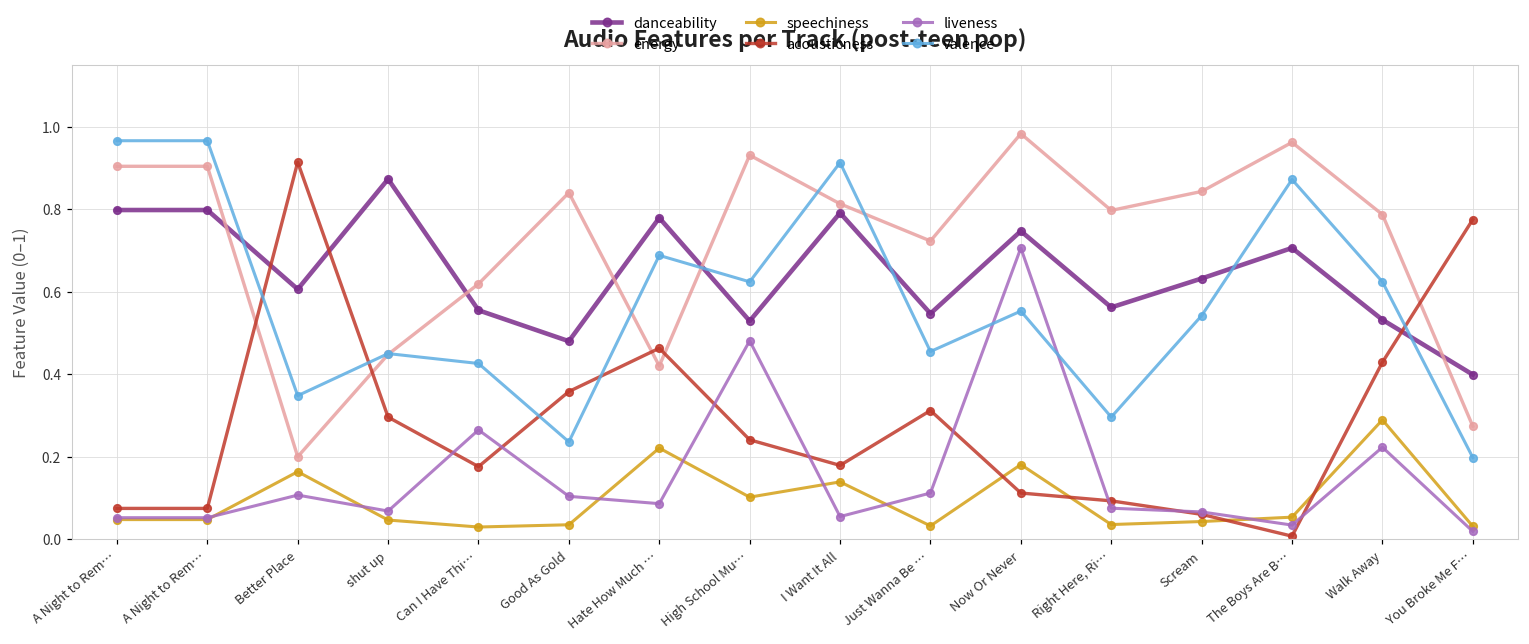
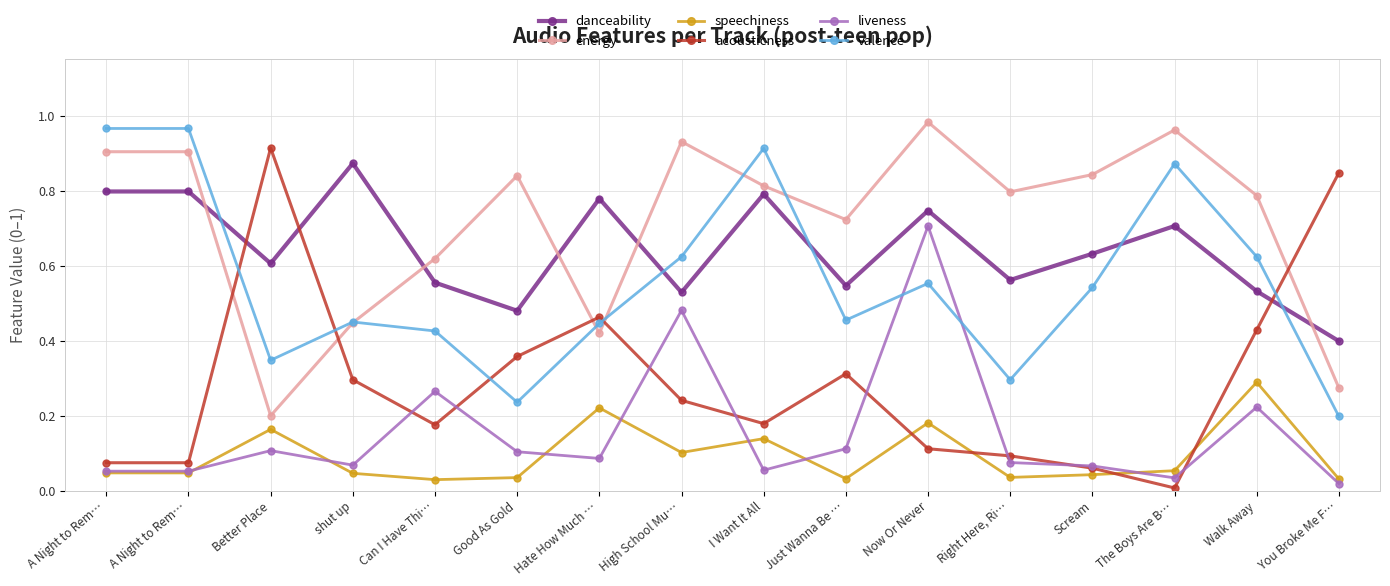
  {
    "danceability": {
      "Better Place": 0.61,
      "shut up": 0.87,
      "Can I Have Thi…": 0.56,
      "Good As Gold": 0.48,
      "Hate How Much …": 0.78,
      "High School Mu…": 0.53,
      "I Want It All": 0.79,
      "Just Wanna Be …": 0.55,
      "Now Or Never": 0.75,
      "Right Here, Ri…": 0.56,
      "Scream": 0.63,
      "The Boys Are B…": 0.71,
      "Walk Away": 0.53,
      "You Broke Me F…": 0.40
    },
    "energy": {
      "Better Place": 0.20,
      "Can I Have Thi…": 0.62,
      "Good As Gold": 0.84,
      "Hate How Much …": 0.42,
      "High School Mu…": 0.93,
      "I Want It All": 0.81,
      "Just Wanna Be …": 0.72,
      "Now Or Never": 0.98,
      "Right Here, Ri…": 0.80,
      "Scream": 0.84,
      "The Boys Are B…": 0.96,
      "Walk Away": 0.79,
      "You Broke Me F…": 0.27
    },
    "speechiness": {
      "Better Place": 0.16,
      "shut up": 0.05,
      "Can I Have Thi…": 0.03,
      "Good As Gold": 0.04,
      "Hate How Much …": 0.22,
      "High School Mu…": 0.10,
      "I Want It All": 0.14,
      "Just Wanna Be …": 0.03,
      "Now Or Never": 0.18,
      "Right Here, Ri…": 0.04,
      "Scream": 0.04,
      "The Boys Are B…": 0.05,
      "Walk Away": 0.29,
      "You Broke Me F…": 0.03
    },
    "acousticness": {
      "Better Place": 0.91,
      "shut up": 0.30,
      "Can I Have Thi…": 0.18,
      "Good As Gold": 0.36,
      "Hate How Much …": 0.46,
      "High School Mu…": 0.24,
      "I Want It All": 0.18,
      "Just Wanna Be …": 0.31,
      "Now Or Never": 0.11,
      "Right Here, Ri…": 0.09,
      "The Boys Are B…": 0.01,
      "Walk Away": 0.43,
-     "You Broke Me F…": 0.78
+     "You Broke Me F…": 0.85
    },
    "liveness": {
      "Better Place": 0.11,
      "shut up": 0.07,
      "Can I Have Thi…": 0.27,
      "Good As Gold": 0.10,
      "Hate How Much …": 0.09,
      "High School Mu…": 0.48,
      "I Want It All": 0.05,
      "Just Wanna Be …": 0.11,
      "Now Or Never": 0.71,
      "Right Here, Ri…": 0.08,
      "The Boys Are B…": 0.03,
      "Walk Away": 0.22,
      "You Broke Me F…": 0.02
    },
    "valence": {
      "Better Place": 0.35,
      "Can I Have Thi…": 0.43,
      "Good As Gold": 0.24,
-     "Hate How Much …": 0.69,
+     "Hate How Much …": 0.45,
      "High School Mu…": 0.62,
      "I Want It All": 0.91,
      "Just Wanna Be …": 0.46,
      "Now Or Never": 0.55,
      "Right Here, Ri…": 0.30,
      "Scream": 0.54,
      "The Boys Are B…": 0.87,
      "Walk Away": 0.62,
      "You Broke Me F…": 0.20
    }
  }
